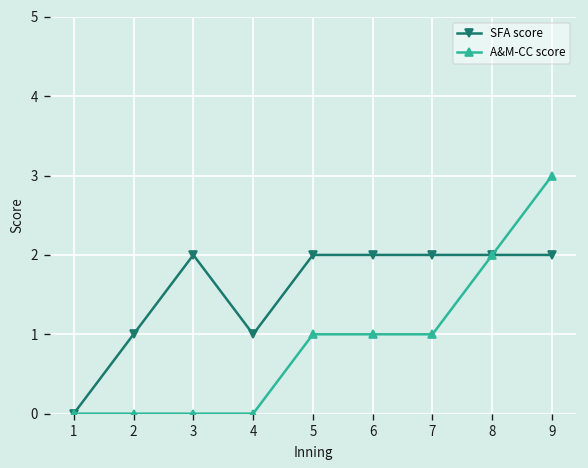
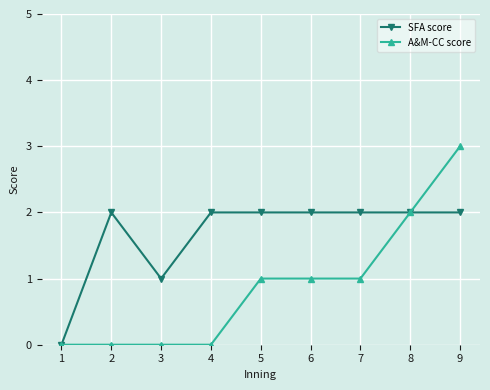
  {
    "SFA score": {
-     "2": 1,
-     "3": 2,
-     "4": 1,
+     "2": 2,
+     "3": 1,
+     "4": 2,
      "5": 2,
      "6": 2,
      "7": 2,
      "9": 2
    },
    "A&M-CC score": {
      "2": 0,
      "3": 0,
      "4": 0,
      "5": 1,
      "6": 1,
      "7": 1,
      "9": 3
    }
  }
